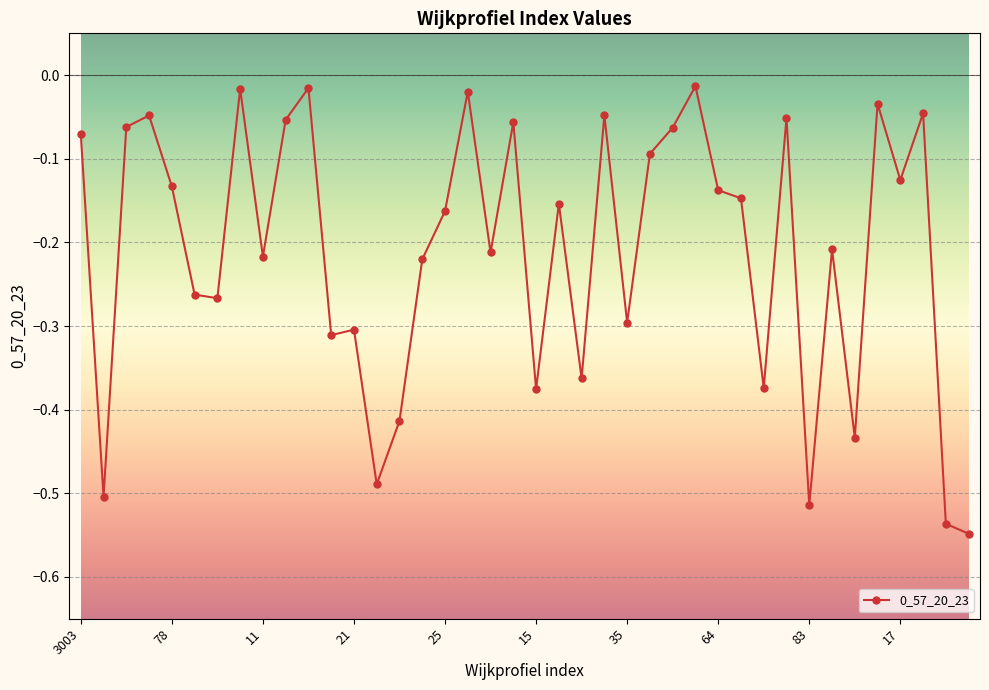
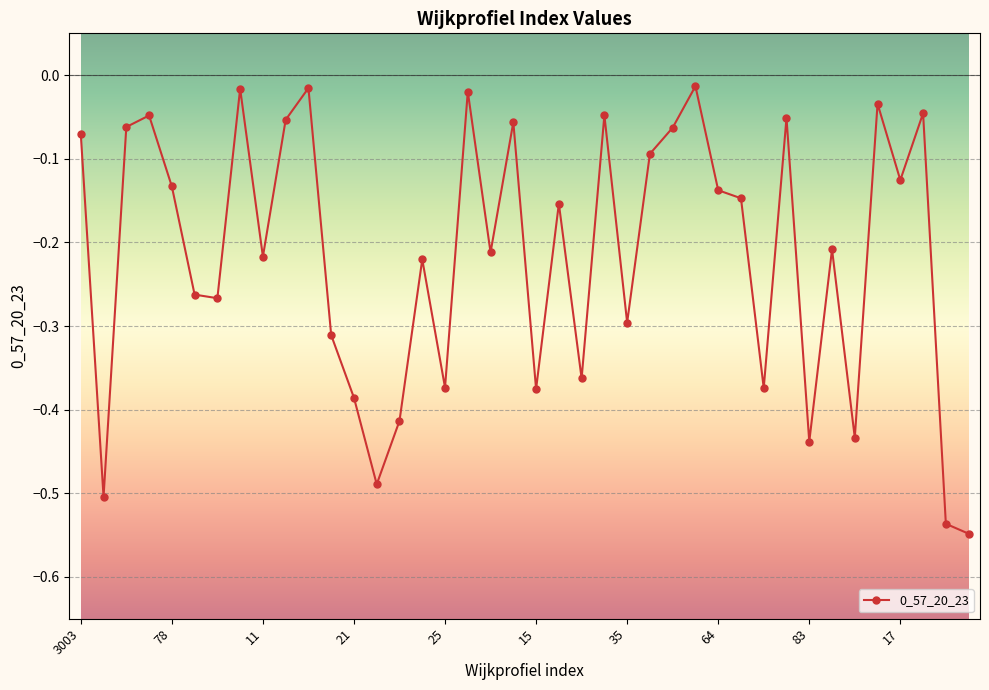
  {
    "3003": -0.07,
    "78": -0.13,
    "11": -0.22,
-   "21": -0.30,
-   "25": -0.16,
+   "21": -0.39,
+   "25": -0.37,
    "15": -0.38,
    "35": -0.30,
    "64": -0.14,
-   "83": -0.51,
+   "83": -0.44,
    "17": -0.13
  }
